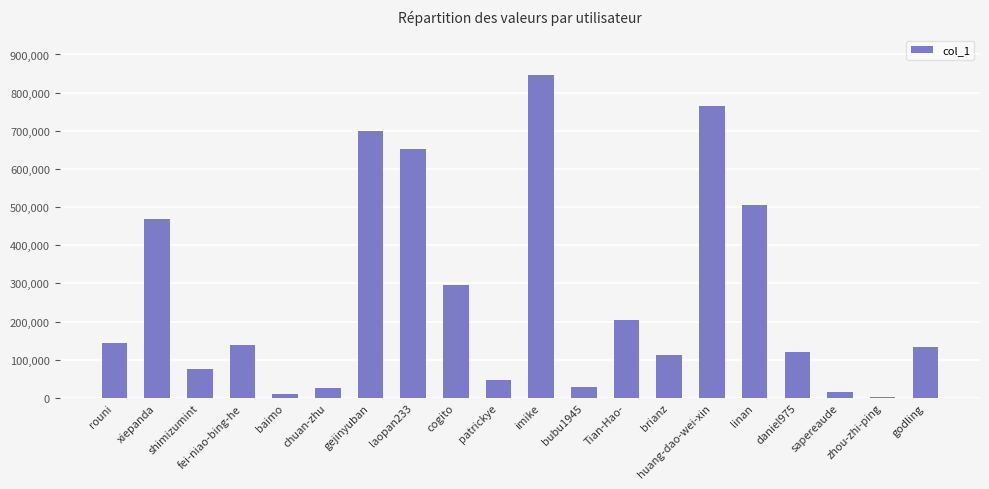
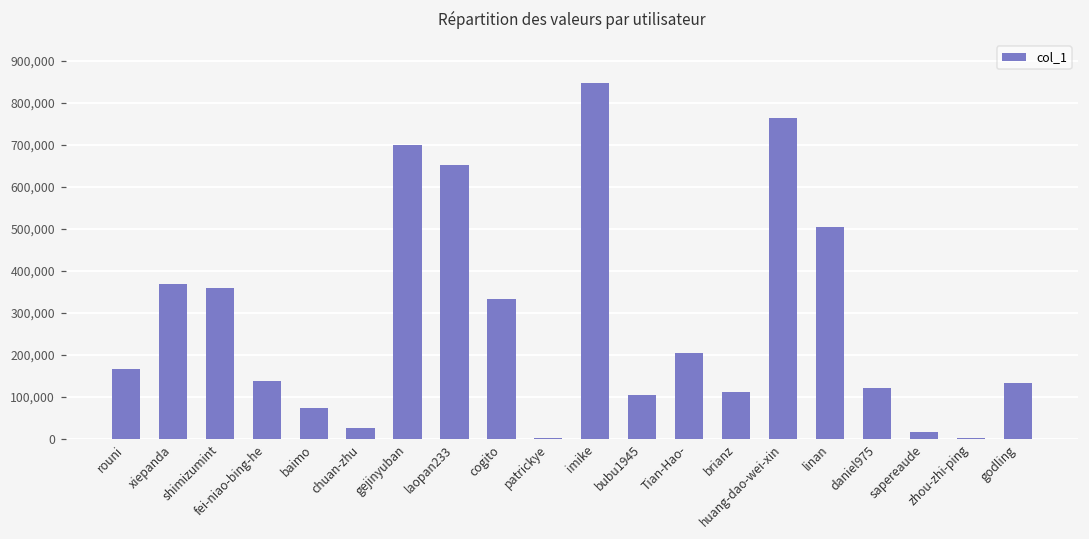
  {
-   "rouni": "140,000",
-   "xiepanda": "470,000",
-   "shimizumint": "80,000",
+   "rouni": "170,000",
+   "xiepanda": "370,000",
+   "shimizumint": "360,000",
    "fei-niao-bing-he": "140,000",
-   "baimo": "10,000",
+   "baimo": "70,000",
    "chuan-zhu": "30,000",
    "gejinyuban": "700,000",
    "laopan233": "650,000",
-   "cogito": "300,000",
-   "patrickye": "50,000",
+   "cogito": "330,000",
+   "patrickye": "0",
    "imike": "850,000",
-   "bubu1945": "30,000",
+   "bubu1945": "100,000",
    "Tian-Hao-": "200,000",
    "brianz": "110,000",
    "huang-dao-wei-xin": "760,000",
    "linan": "500,000",
    "daniel975": "120,000",
    "sapereaude": "20,000",
    "godling": "130,000"
  }
